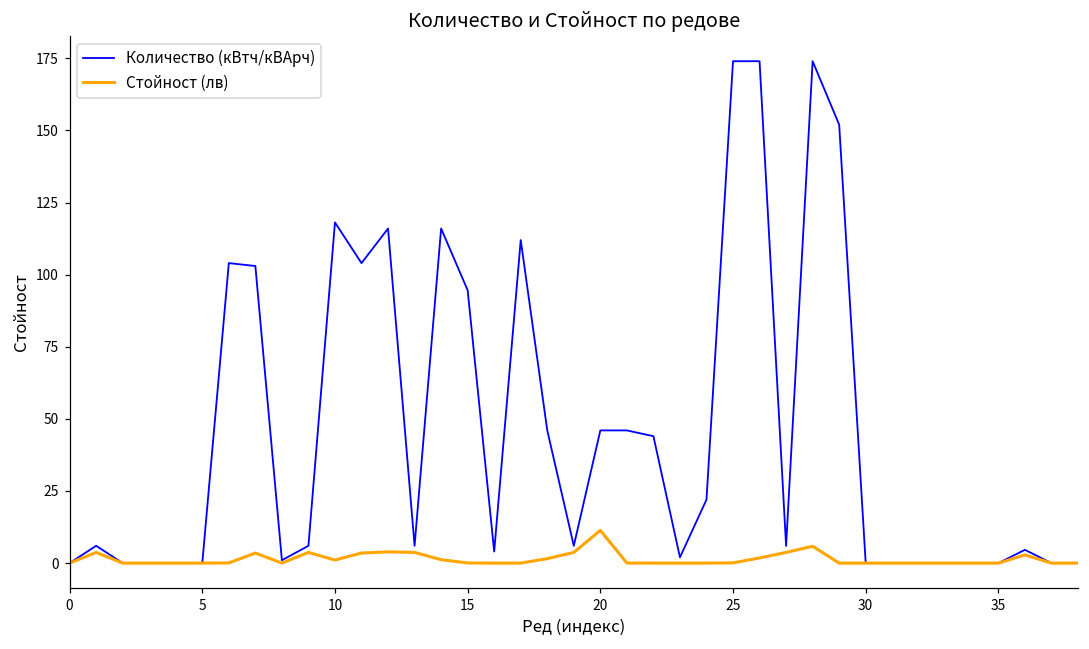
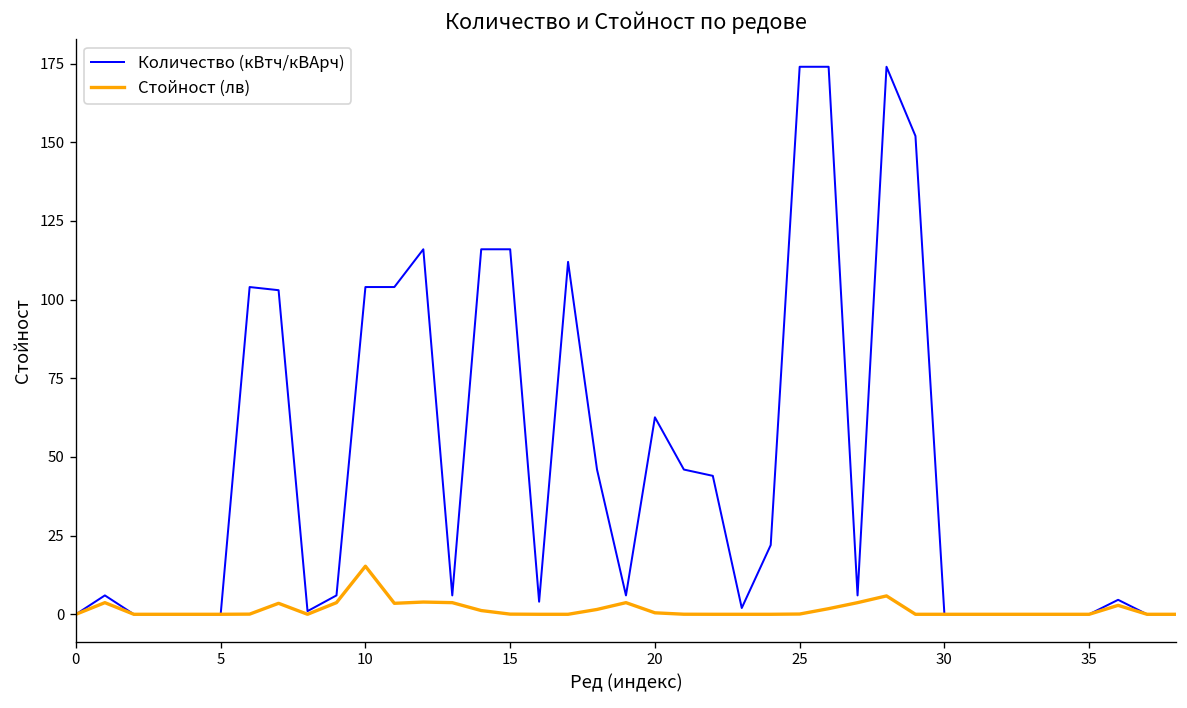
  {
    "Количество (кВтч/кВАрч)": {
-     "10": 118,
-     "15": 95,
-     "20": 46,
+     "10": 104,
+     "15": 116,
+     "20": 63,
      "25": 174
    },
    "Стойност (лв)": {
-     "10": 1,
+     "10": 15,
      "15": 0,
-     "20": 11,
+     "20": 0,
      "25": 0
    }
  }
